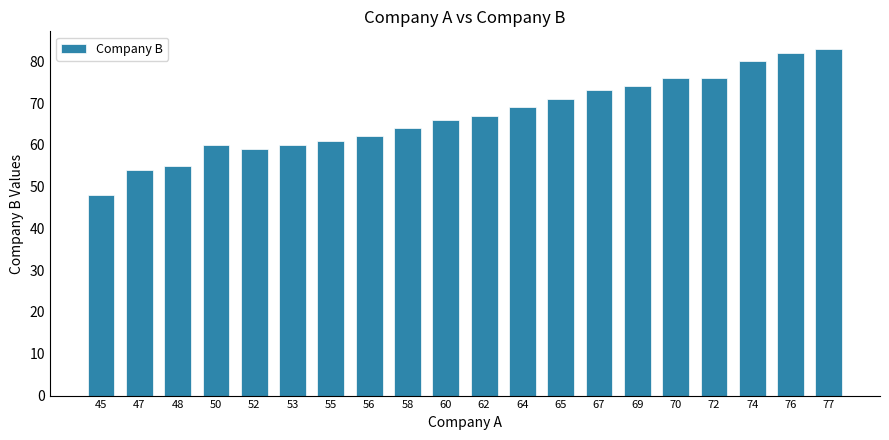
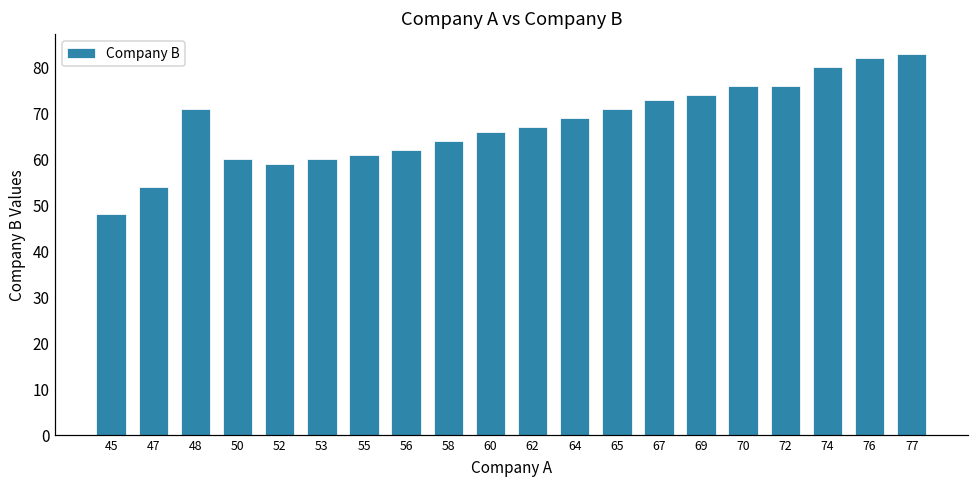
  {
    "45": 48,
    "47": 54,
-   "48": 55,
+   "48": 71,
    "50": 60,
    "52": 59,
    "53": 60,
    "55": 61,
    "56": 62,
    "58": 64,
    "60": 66,
    "62": 67,
    "64": 69,
    "65": 71,
    "67": 73,
    "69": 74,
    "70": 76,
    "72": 76,
    "74": 80,
    "76": 82,
    "77": 83
  }
